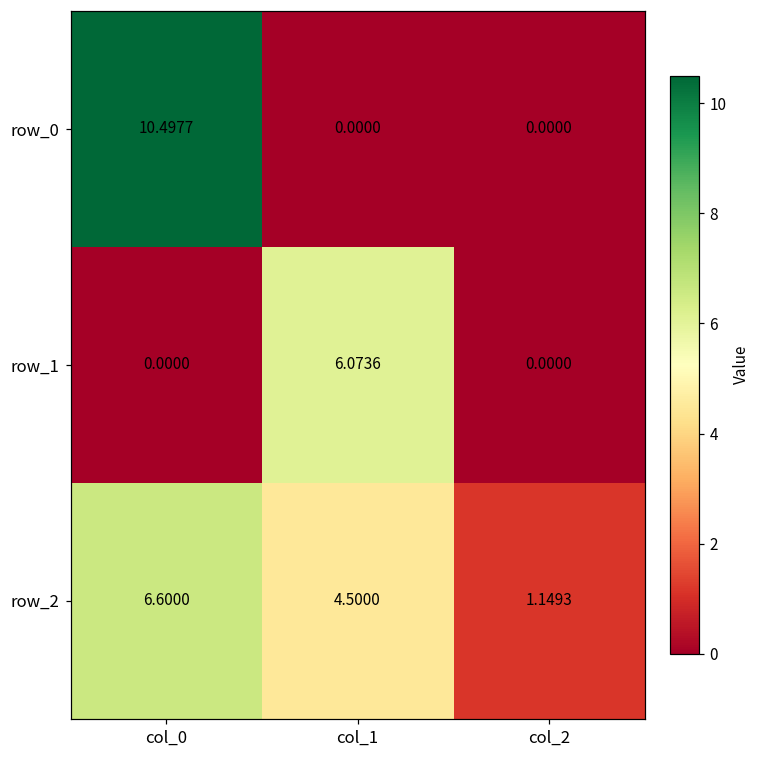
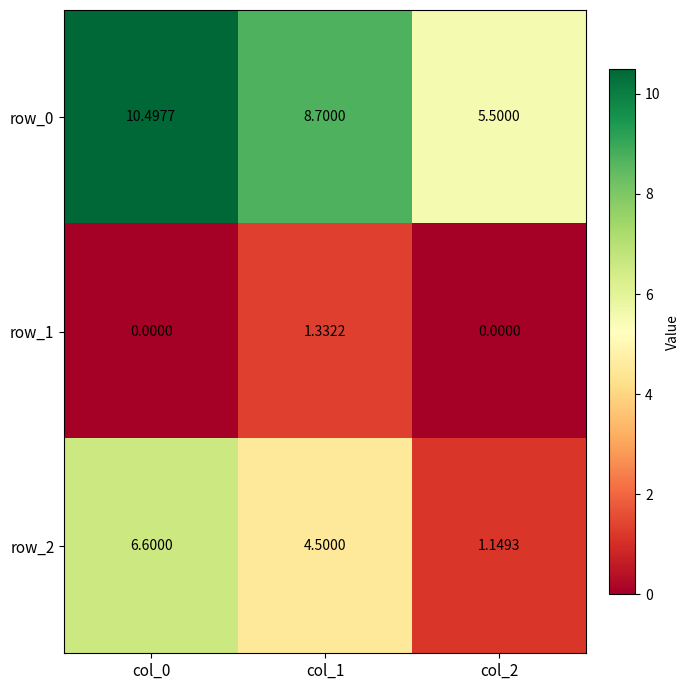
  {
    "row_0": {
      "col_0": 10.4977,
-     "col_1": 0.0000,
-     "col_2": 0.0000
+     "col_1": 8.7000,
+     "col_2": 5.5000
    },
    "row_1": {
      "col_0": 0.0000,
-     "col_1": 6.0736,
+     "col_1": 1.3322,
      "col_2": 0.0000
    },
    "row_2": {
      "col_0": 6.6000,
      "col_1": 4.5000,
      "col_2": 1.1493
    }
  }
